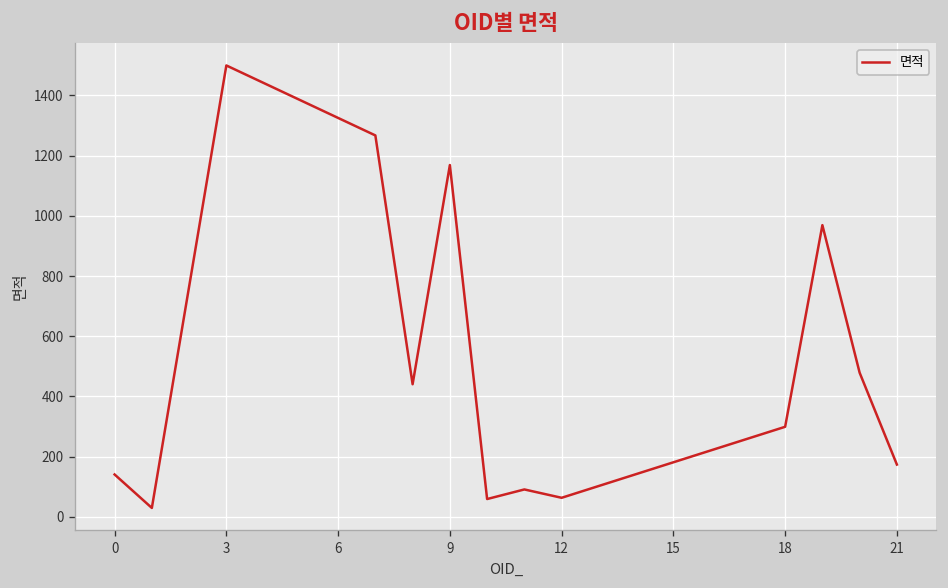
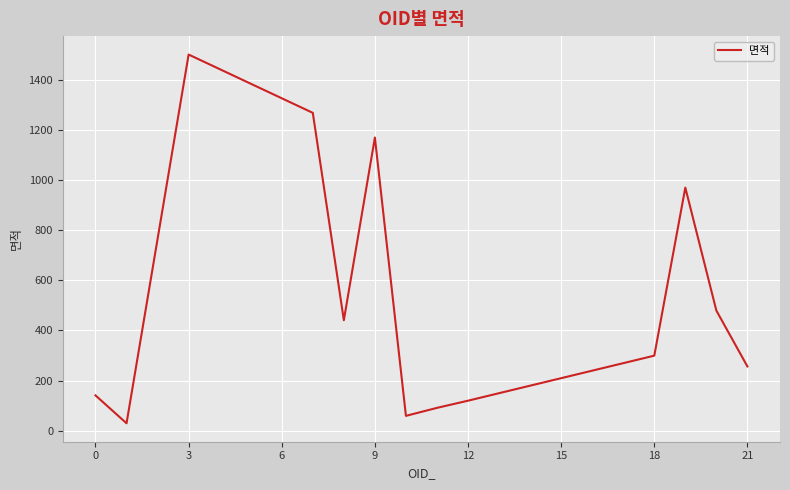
  {
    "0": 140,
    "3": 1500,
    "9": 1170,
-   "12": 60,
+   "12": 120,
    "18": 300,
-   "21": 170
+   "21": 260
  }
